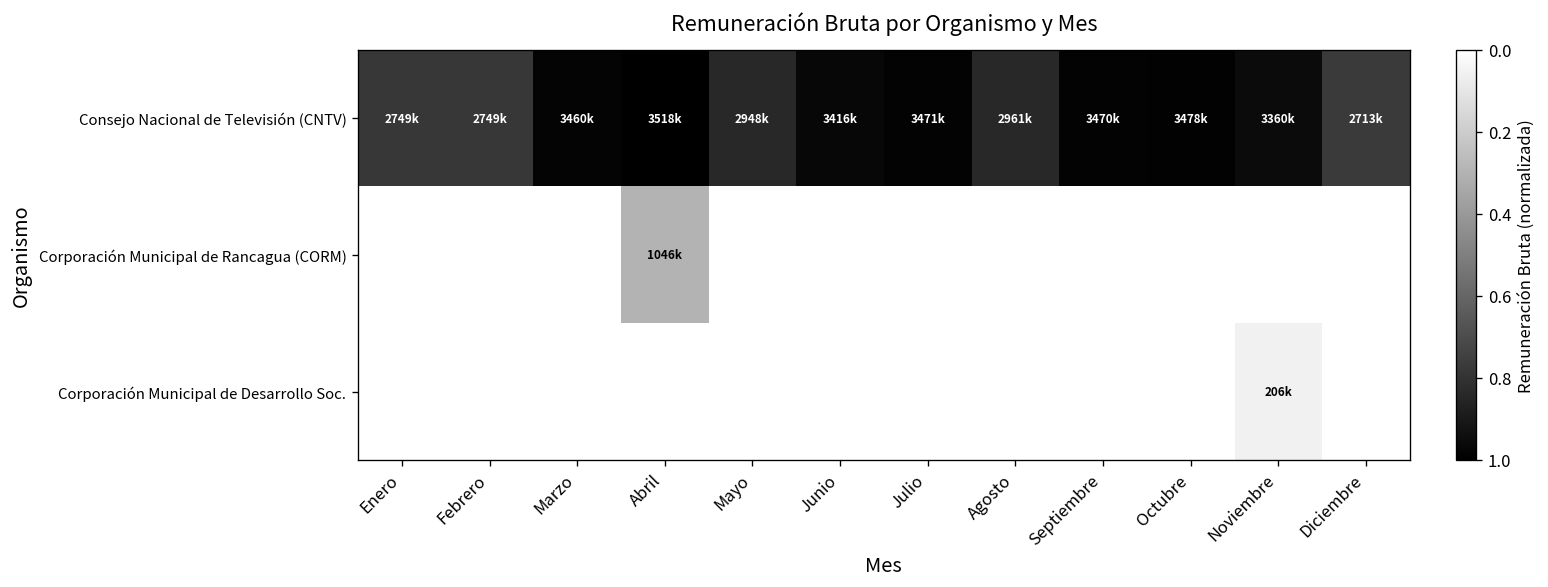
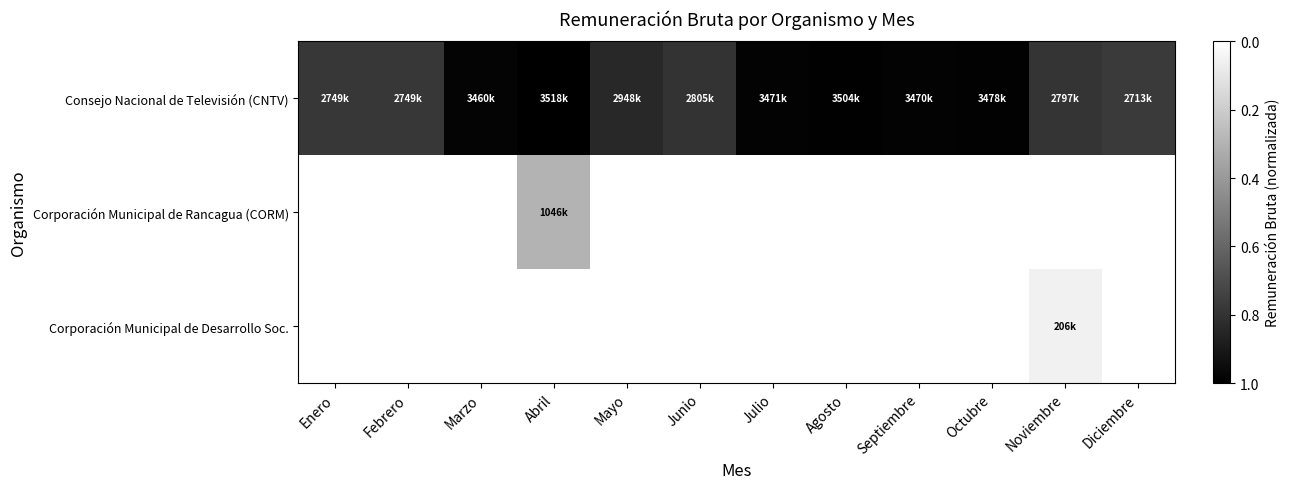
  {
    "Consejo Nacional de Televisión (CNTV)": {
      "Enero": "2749k",
      "Febrero": "2749k",
      "Marzo": "3460k",
      "Abril": "3518k",
      "Mayo": "2948k",
-     "Junio": "3416k",
+     "Junio": "2805k",
      "Julio": "3471k",
-     "Agosto": "2961k",
+     "Agosto": "3504k",
      "Septiembre": "3470k",
      "Octubre": "3478k",
-     "Noviembre": "3360k",
+     "Noviembre": "2797k",
      "Diciembre": "2713k"
    },
    "Corporación Municipal de Rancagua (CORM)": {
      "Abril": "1046k"
    },
    "Corporación Municipal de Desarrollo Soc.": {
      "Noviembre": "206k"
    }
  }
